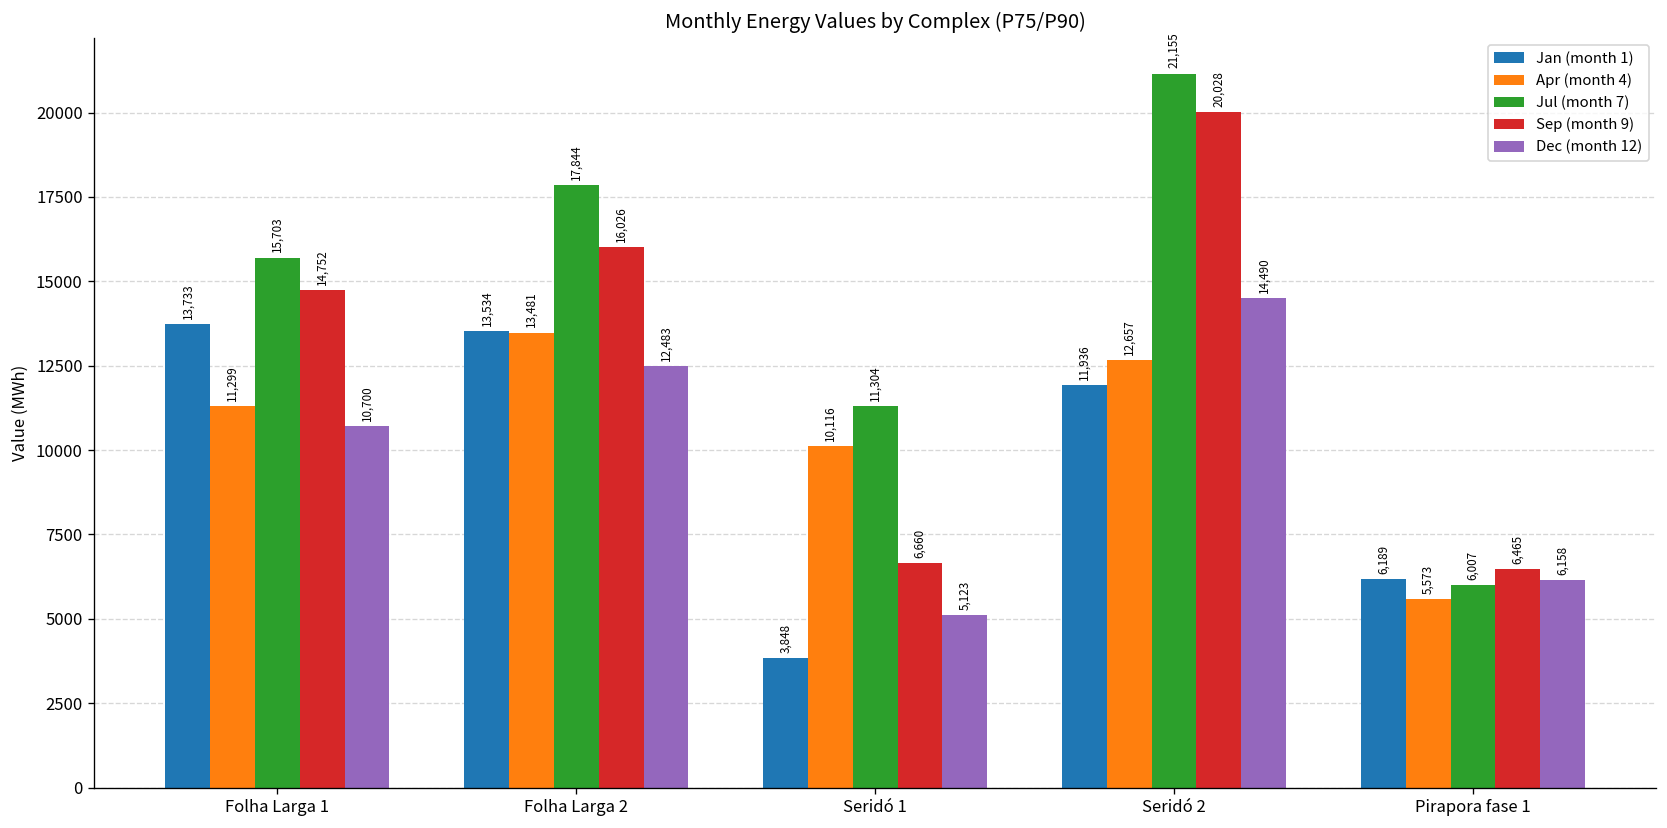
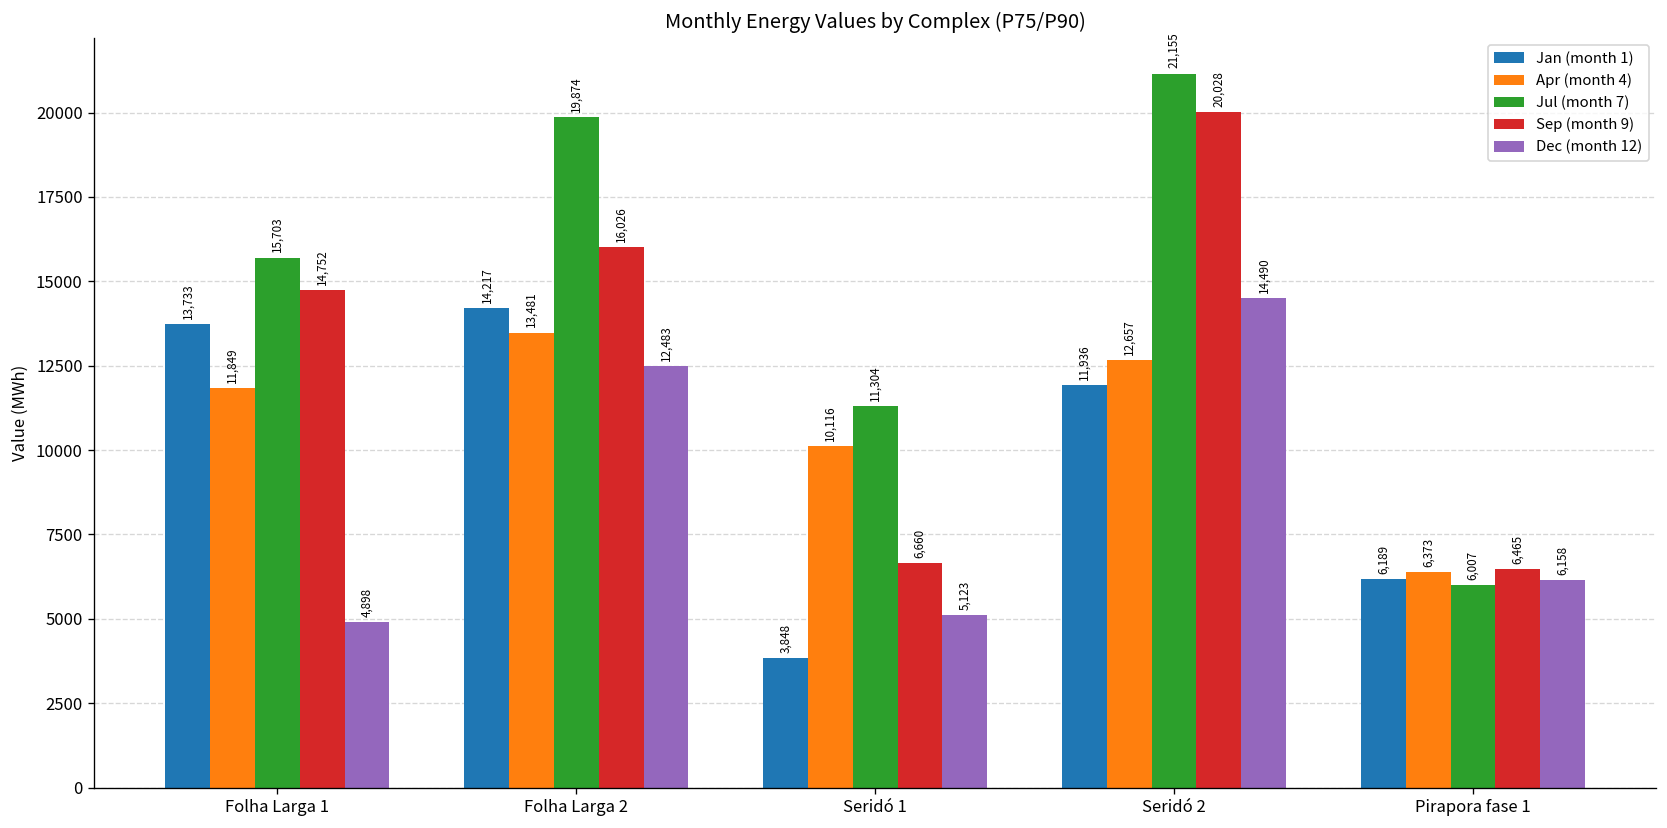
  {
    "Jan (month 1)": {
      "Folha Larga 1": "13,733",
-     "Folha Larga 2": "13,534",
+     "Folha Larga 2": "14,217",
      "Seridó 1": "3,848",
      "Seridó 2": "11,936",
      "Pirapora fase 1": "6,189"
    },
    "Apr (month 4)": {
-     "Folha Larga 1": "11,299",
+     "Folha Larga 1": "11,849",
      "Folha Larga 2": "13,481",
      "Seridó 1": "10,116",
      "Seridó 2": "12,657",
-     "Pirapora fase 1": "5,573"
+     "Pirapora fase 1": "6,373"
    },
    "Jul (month 7)": {
      "Folha Larga 1": "15,703",
-     "Folha Larga 2": "17,844",
+     "Folha Larga 2": "19,874",
      "Seridó 1": "11,304",
      "Seridó 2": "21,155",
      "Pirapora fase 1": "6,007"
    },
    "Sep (month 9)": {
      "Folha Larga 1": "14,752",
      "Folha Larga 2": "16,026",
      "Seridó 1": "6,660",
      "Seridó 2": "20,028",
      "Pirapora fase 1": "6,465"
    },
    "Dec (month 12)": {
-     "Folha Larga 1": "10,700",
+     "Folha Larga 1": "4,898",
      "Folha Larga 2": "12,483",
      "Seridó 1": "5,123",
      "Seridó 2": "14,490",
      "Pirapora fase 1": "6,158"
    }
  }
